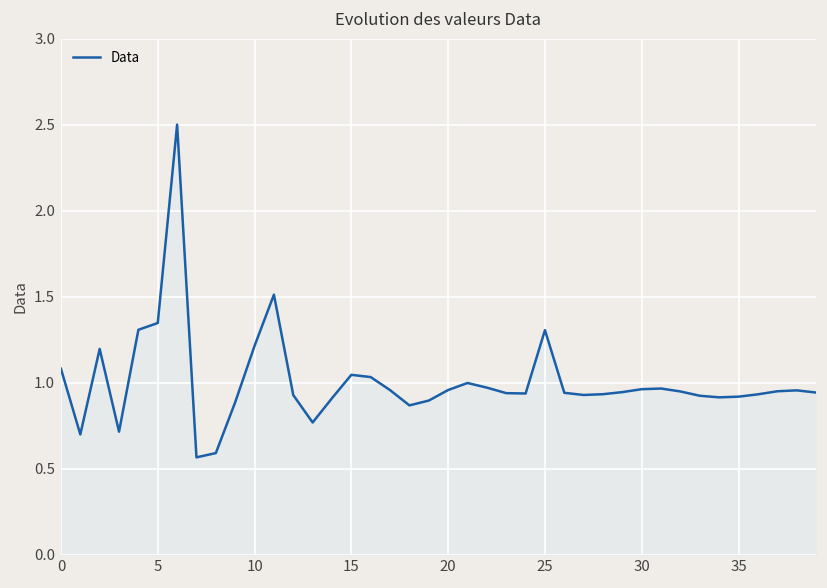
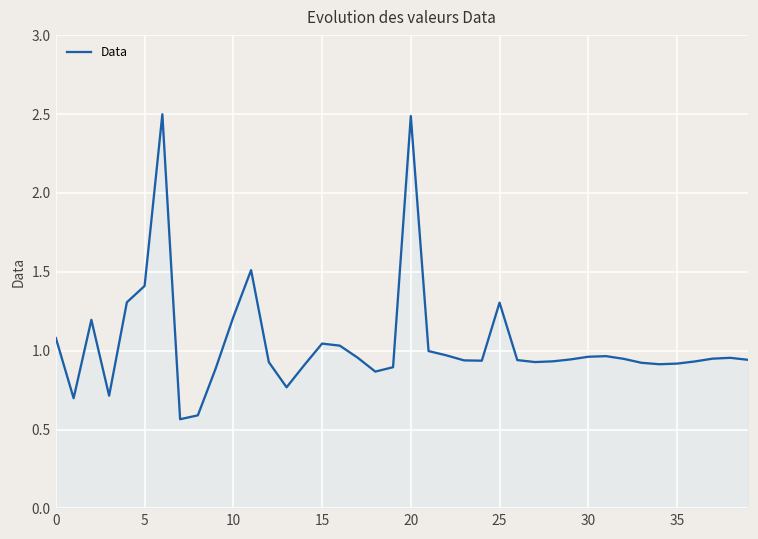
  {
    "0": 1.08,
-   "5": 1.35,
+   "5": 1.41,
    "10": 1.21,
    "15": 1.04,
-   "20": 0.96,
+   "20": 2.49,
    "25": 1.30,
    "30": 0.96,
    "35": 0.92
  }
